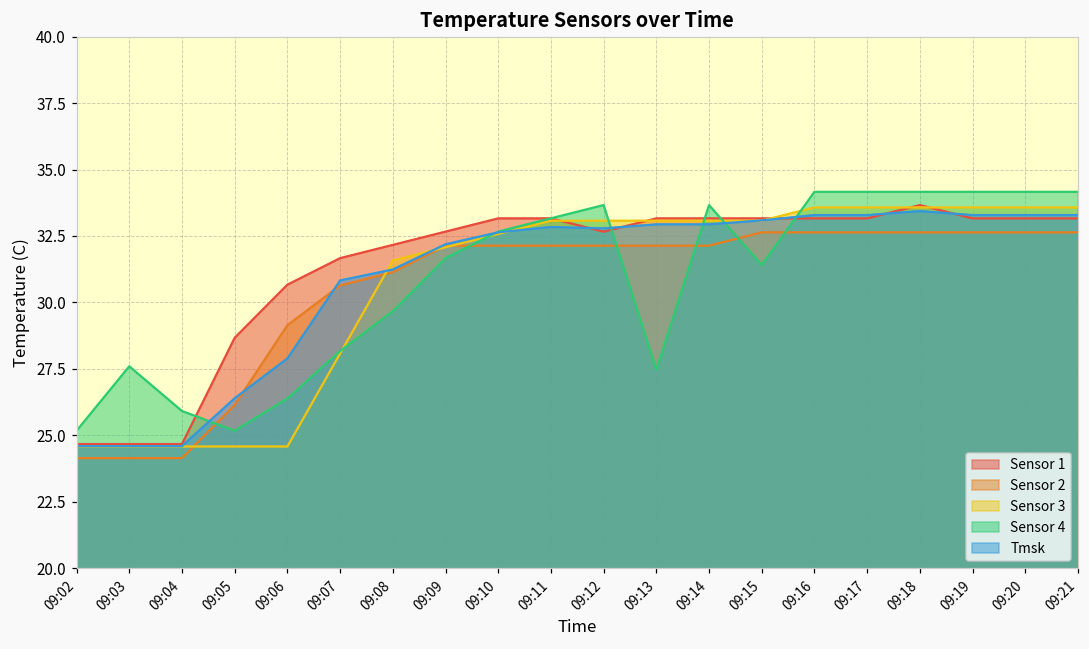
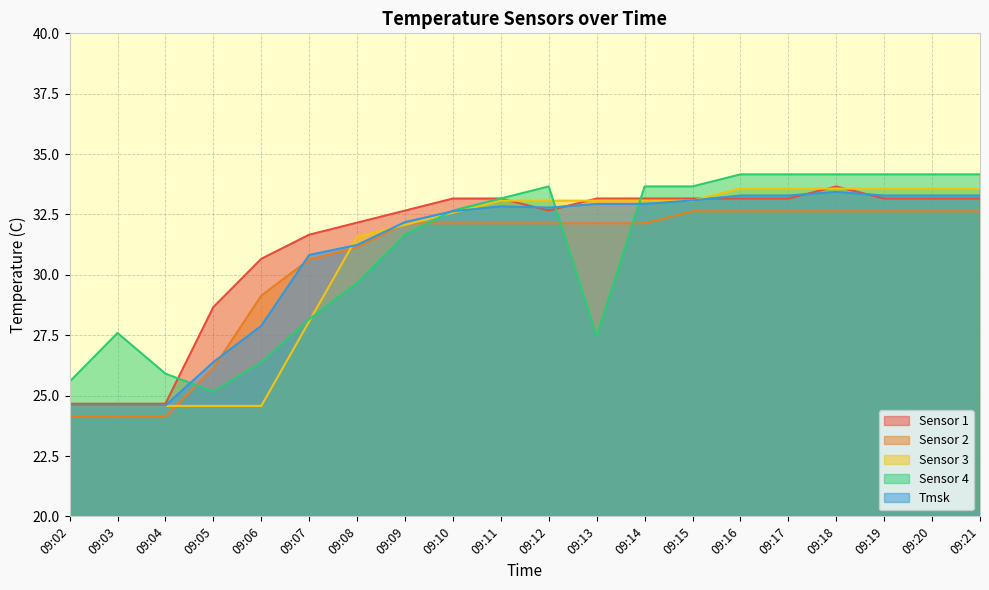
  {
    "Sensor 4": {
-     "09:02": 25.2,
+     "09:02": 25.6,
      "09:03": 27.6,
      "09:04": 25.9,
      "09:05": 25.2,
      "09:06": 26.4,
      "09:08": 29.7,
      "09:09": 31.7,
      "09:12": 33.7,
      "09:13": 27.5,
      "09:14": 33.7,
-     "09:15": 31.4,
+     "09:15": 33.7,
      "09:16": 34.2,
      "09:17": 34.2,
      "09:18": 34.2,
      "09:19": 34.2,
      "09:20": 34.2,
      "09:21": 34.2
    },
    "Tmsk": {
      "09:05": 26.4,
      "09:06": 27.9,
      "09:07": 30.8,
      "09:11": 32.8,
      "09:12": 32.8,
      "09:13": 32.9,
      "09:14": 32.9,
      "09:16": 33.3,
      "09:17": 33.3,
      "09:18": 33.4,
      "09:19": 33.3,
      "09:20": 33.3,
      "09:21": 33.3
    }
  }
